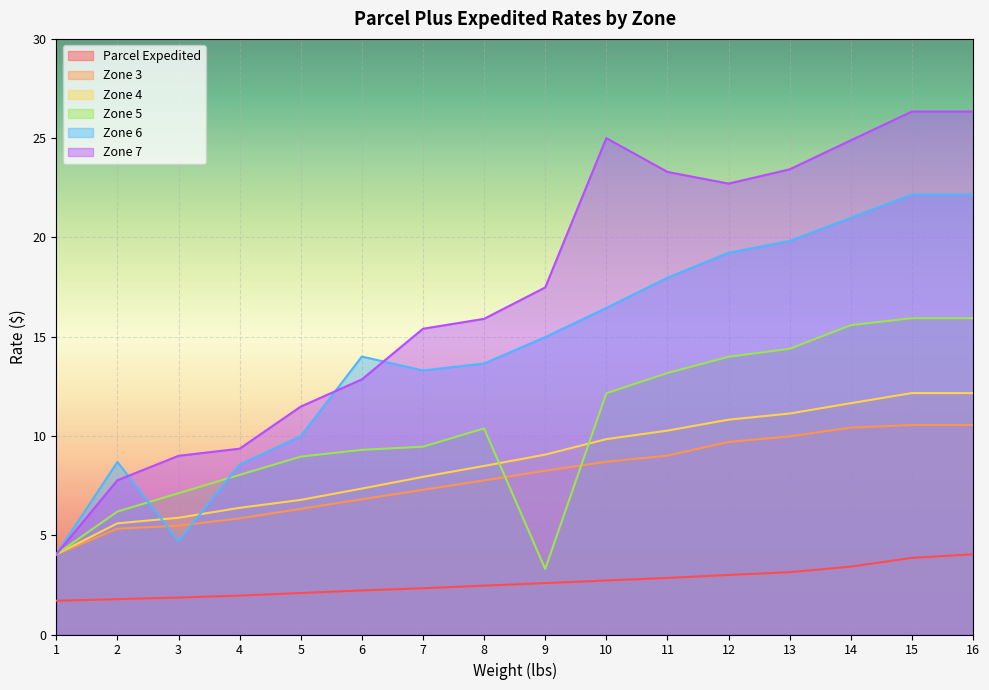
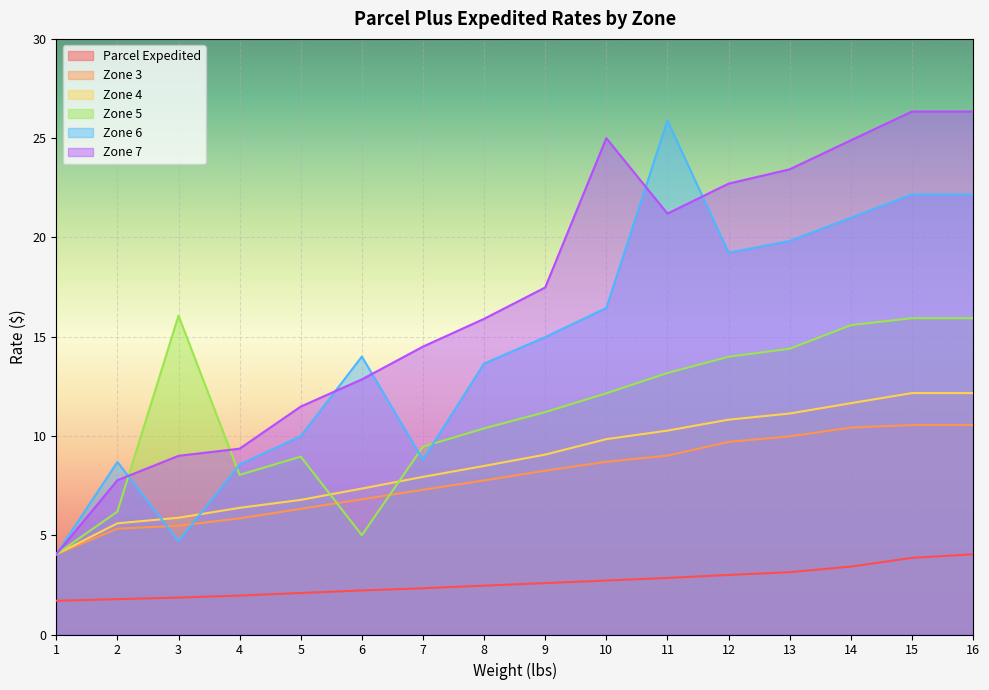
  {
    "Zone 5": {
      "2": 6.2,
-     "3": 7.1,
+     "3": 16.1,
      "4": 8.0,
      "5": 9.0,
-     "6": 9.3,
+     "6": 5.0,
      "7": 9.5,
      "8": 10.4,
-     "9": 3.3,
+     "9": 11.2,
      "10": 12.2,
      "11": 13.2,
      "12": 14.0,
      "13": 14.4,
      "14": 15.6,
      "15": 15.9,
      "16": 15.9
    },
    "Zone 6": {
      "2": 8.7,
      "3": 4.7,
      "4": 8.6,
      "5": 10.0,
      "6": 14.0,
-     "7": 13.3,
+     "7": 8.8,
      "8": 13.7,
      "9": 15.0,
      "10": 16.5,
-     "11": 18.0,
+     "11": 25.9,
      "12": 19.2,
      "13": 19.8,
      "14": 21.0,
      "15": 22.2,
      "16": 22.2
    },
    "Zone 7": {
      "2": 7.8,
      "3": 9.0,
      "4": 9.4,
      "5": 11.5,
      "6": 12.9,
-     "7": 15.4,
+     "7": 14.5,
      "8": 15.9,
      "9": 17.5,
      "10": 25.0,
-     "11": 23.3,
+     "11": 21.2,
      "12": 22.7,
      "13": 23.4,
      "14": 24.9,
      "15": 26.3,
      "16": 26.3
    }
  }
